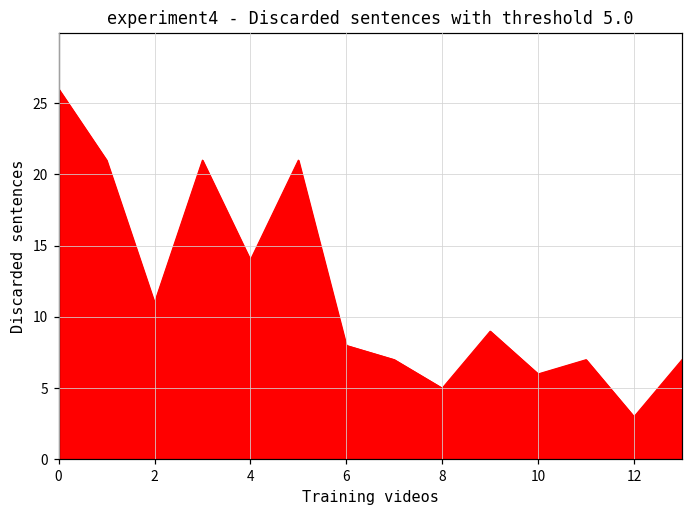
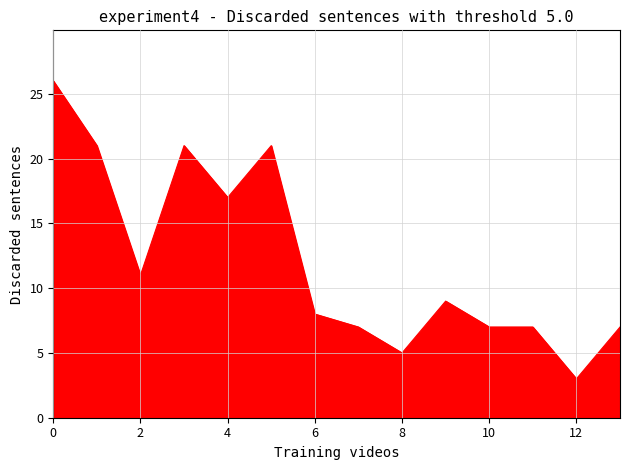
  {
    "0": 26,
    "2": 11,
-   "4": 14,
+   "4": 17,
    "6": 8,
    "8": 5,
-   "10": 6,
+   "10": 7,
    "12": 3
  }
